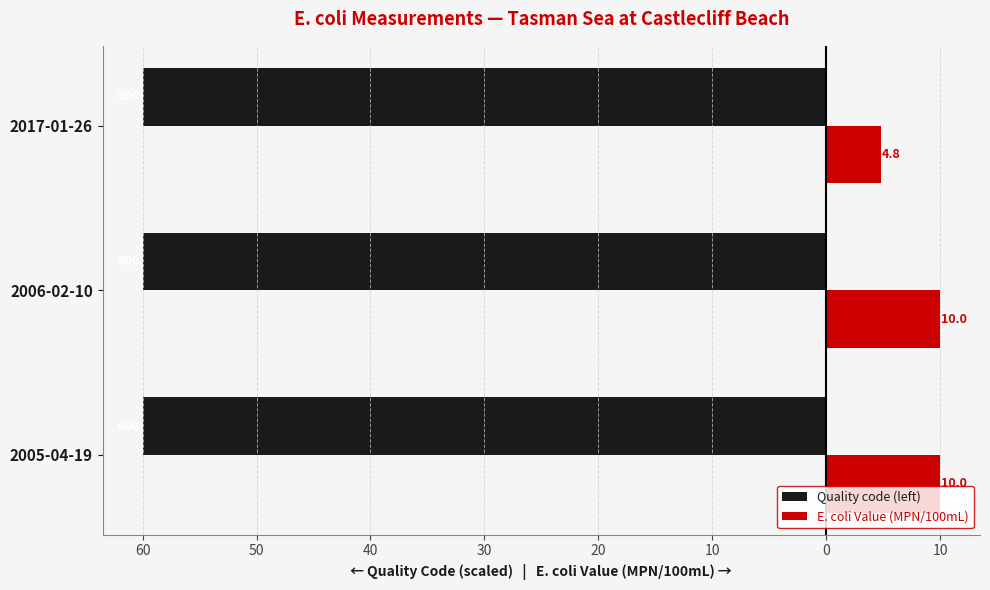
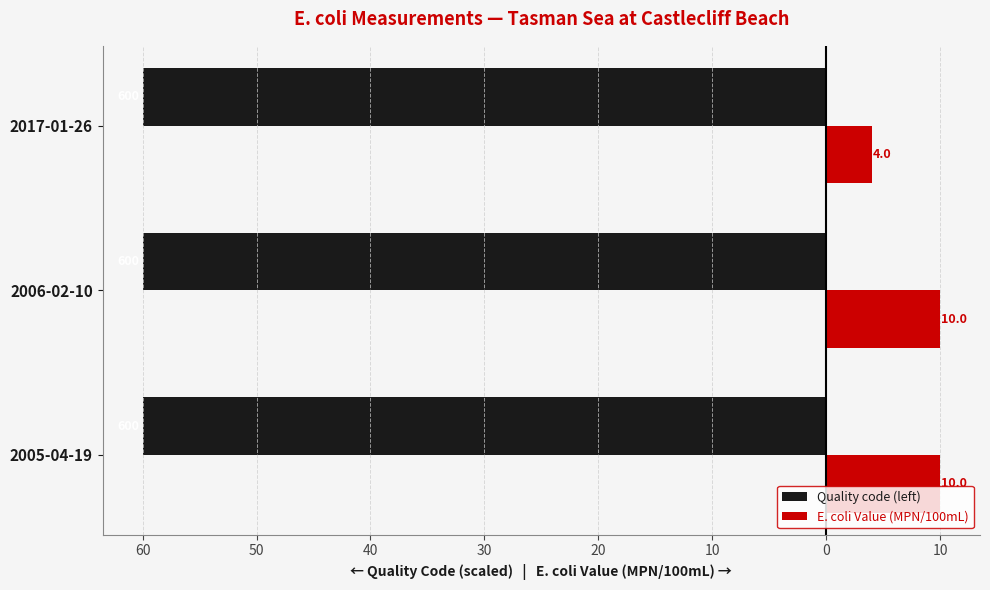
  {
    "E. coli Value (MPN/100mL)": {
-     "2017-01-26": 4.8,
+     "2017-01-26": 4.0,
      "2006-02-10": 10.0
    }
  }
